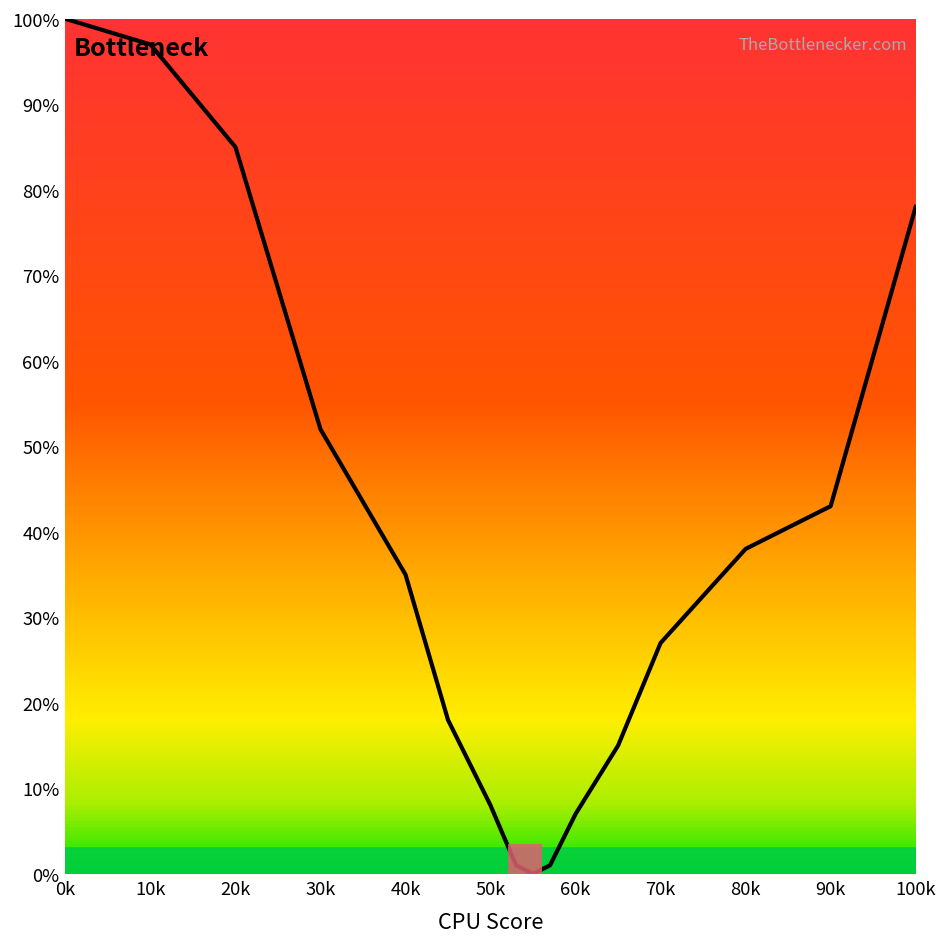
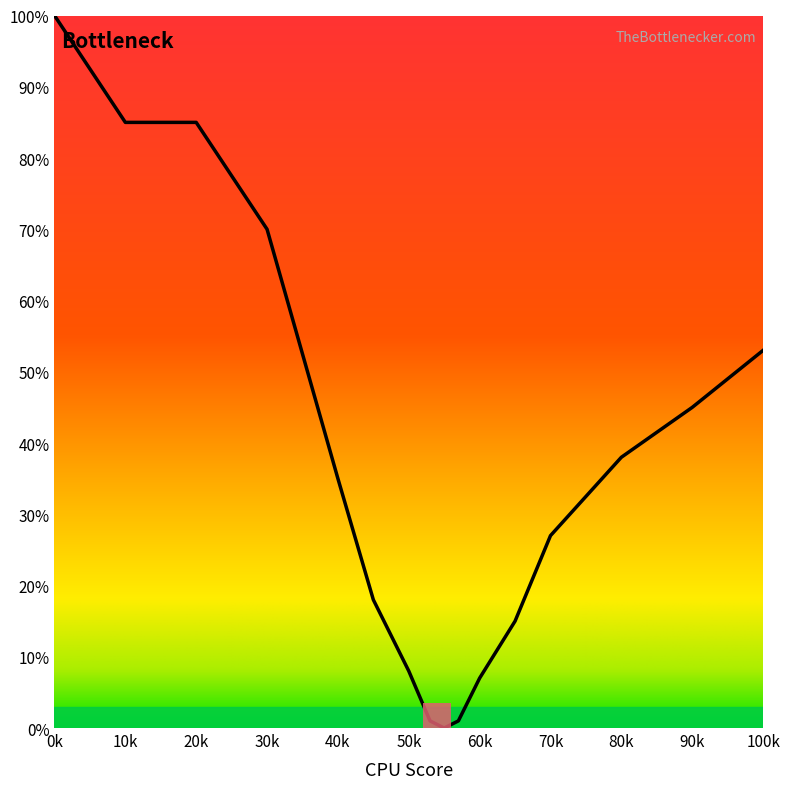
  {
    "0k": "100%",
-   "10k": "97%",
+   "10k": "85%",
    "20k": "85%",
-   "30k": "52%",
+   "30k": "70%",
    "40k": "35%",
    "50k": "8%",
    "60k": "7%",
    "70k": "27%",
    "80k": "38%",
-   "90k": "43%",
-   "100k": "78%"
+   "90k": "45%",
+   "100k": "53%"
  }
